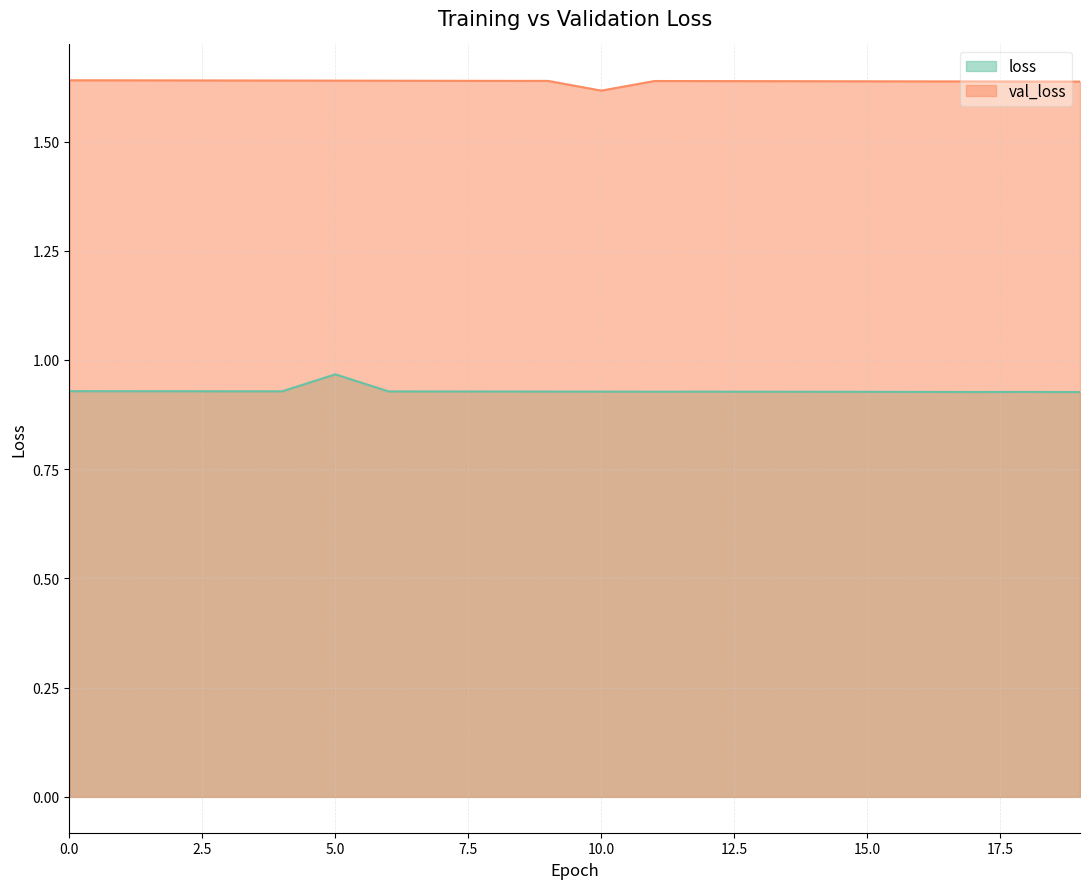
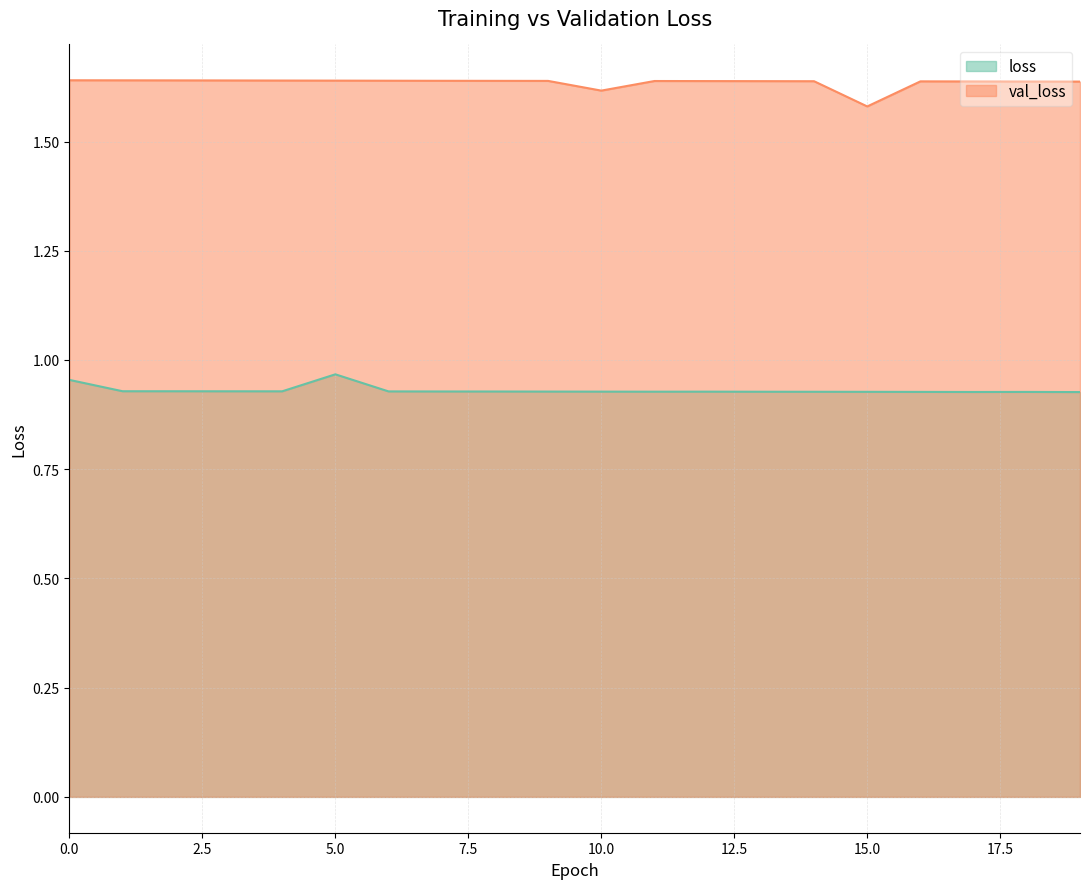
  {
    "loss": {
-     "0.0": 0.93,
+     "0.0": 0.95,
      "5.0": 0.97,
      "10.0": 0.93,
      "15.0": 0.93
    },
    "val_loss": {
      "0.0": 1.64,
      "5.0": 1.64,
      "10.0": 1.62,
-     "15.0": 1.64
+     "15.0": 1.58
    }
  }
